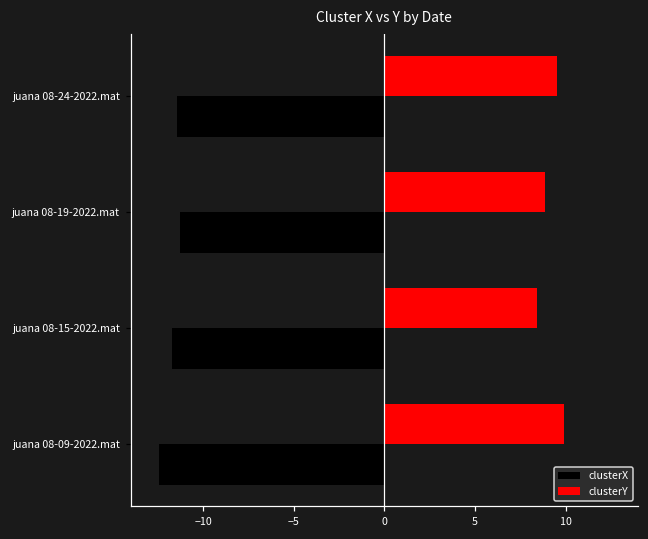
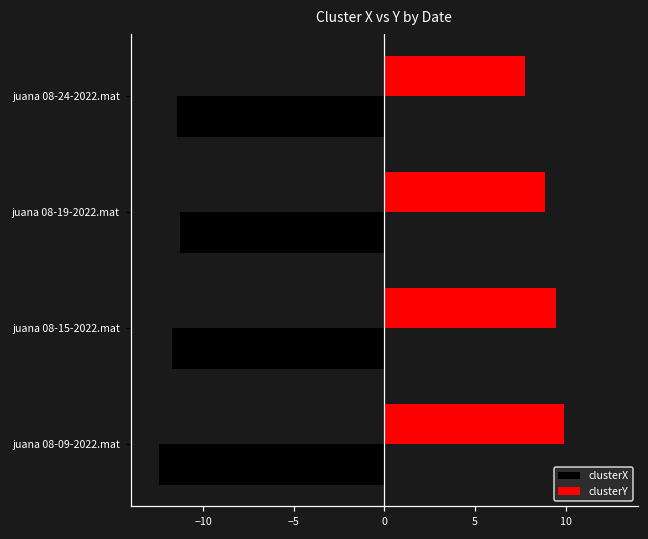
  {
    "clusterX": {
      "juana 08-24-2022.mat": -11.4,
      "juana 08-19-2022.mat": -11.3,
      "juana 08-15-2022.mat": -11.7,
      "juana 08-09-2022.mat": -12.4
    },
    "clusterY": {
-     "juana 08-24-2022.mat": 9.5,
+     "juana 08-24-2022.mat": 7.8,
      "juana 08-19-2022.mat": 8.9,
-     "juana 08-15-2022.mat": 8.4,
+     "juana 08-15-2022.mat": 9.5,
      "juana 08-09-2022.mat": 9.9
    }
  }
